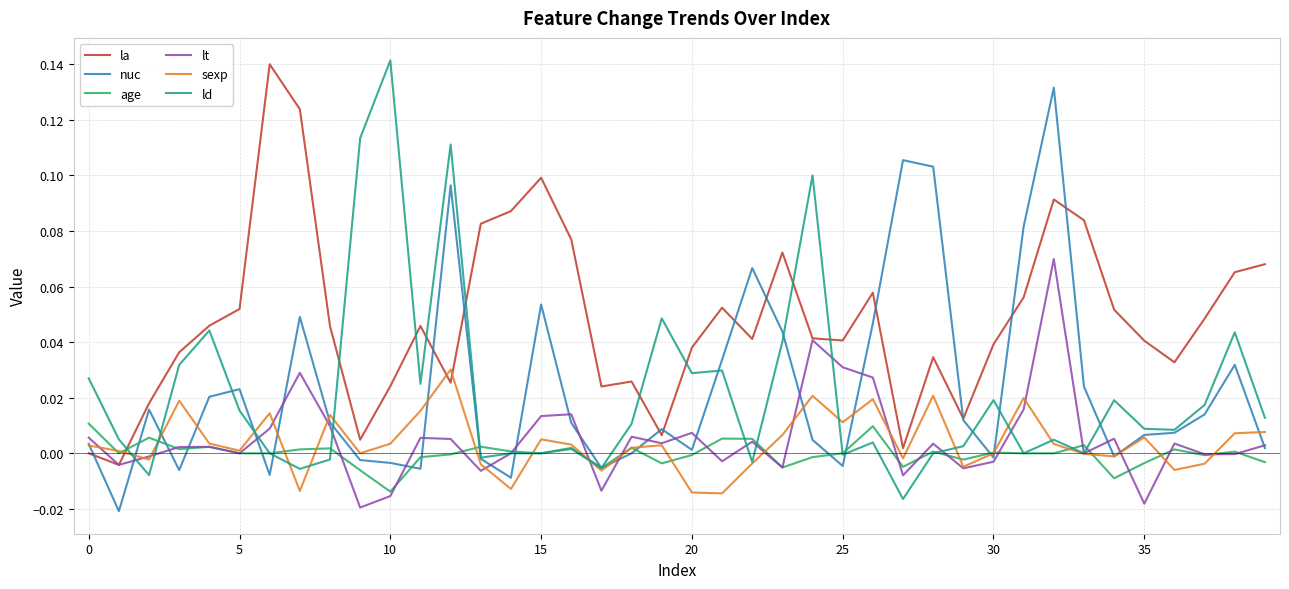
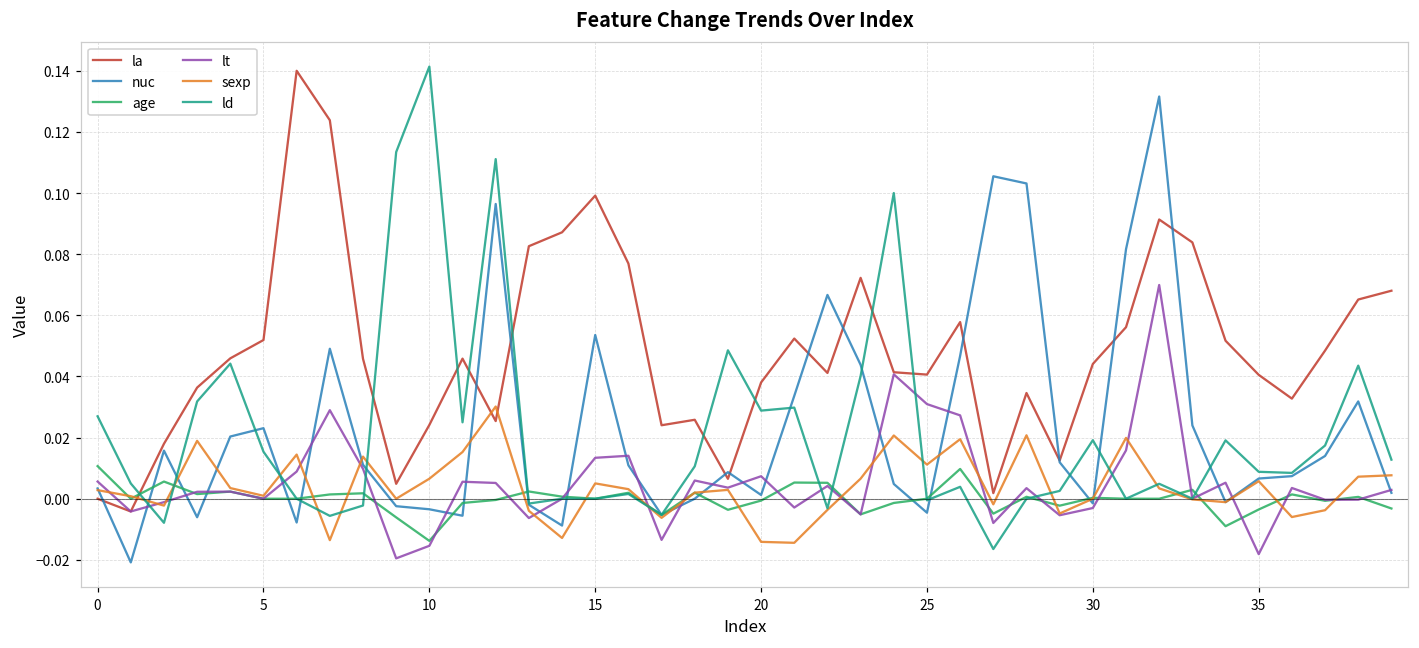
  {
    "la": {
      "0": 0.000,
      "5": 0.052,
      "10": 0.024,
      "15": 0.099,
      "20": 0.038,
      "25": 0.041,
-     "30": 0.039,
+     "30": 0.044,
      "35": 0.041
    },
    "nuc": {
      "5": 0.023,
      "10": -0.003,
      "15": 0.054,
      "20": 0.001,
      "25": -0.005,
      "30": -0.002
    },
    "lt": {
      "0": 0.006,
      "10": -0.015,
      "15": 0.013,
      "20": 0.007,
      "25": 0.031,
      "30": -0.003,
      "35": -0.018
    },
    "sexp": {
      "5": 0.001,
-     "10": 0.003,
+     "10": 0.007,
      "15": 0.005,
      "20": -0.014,
      "25": 0.011
    }
  }
